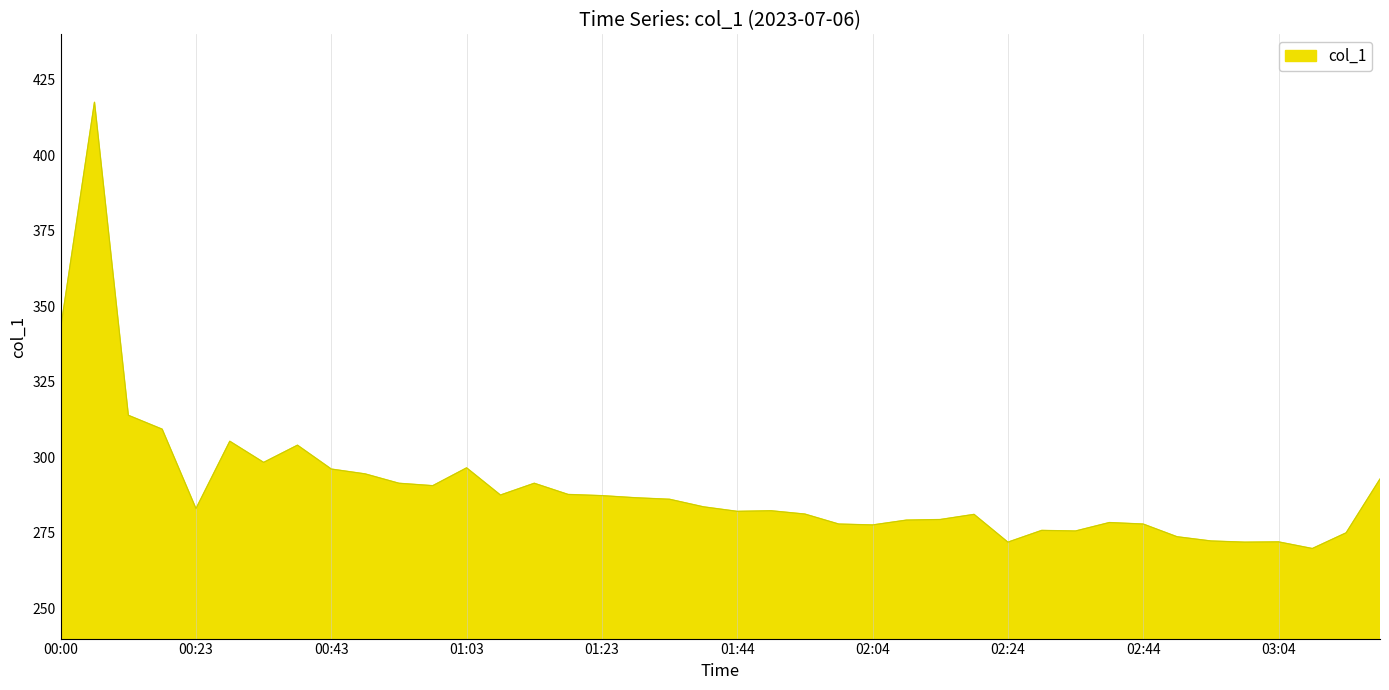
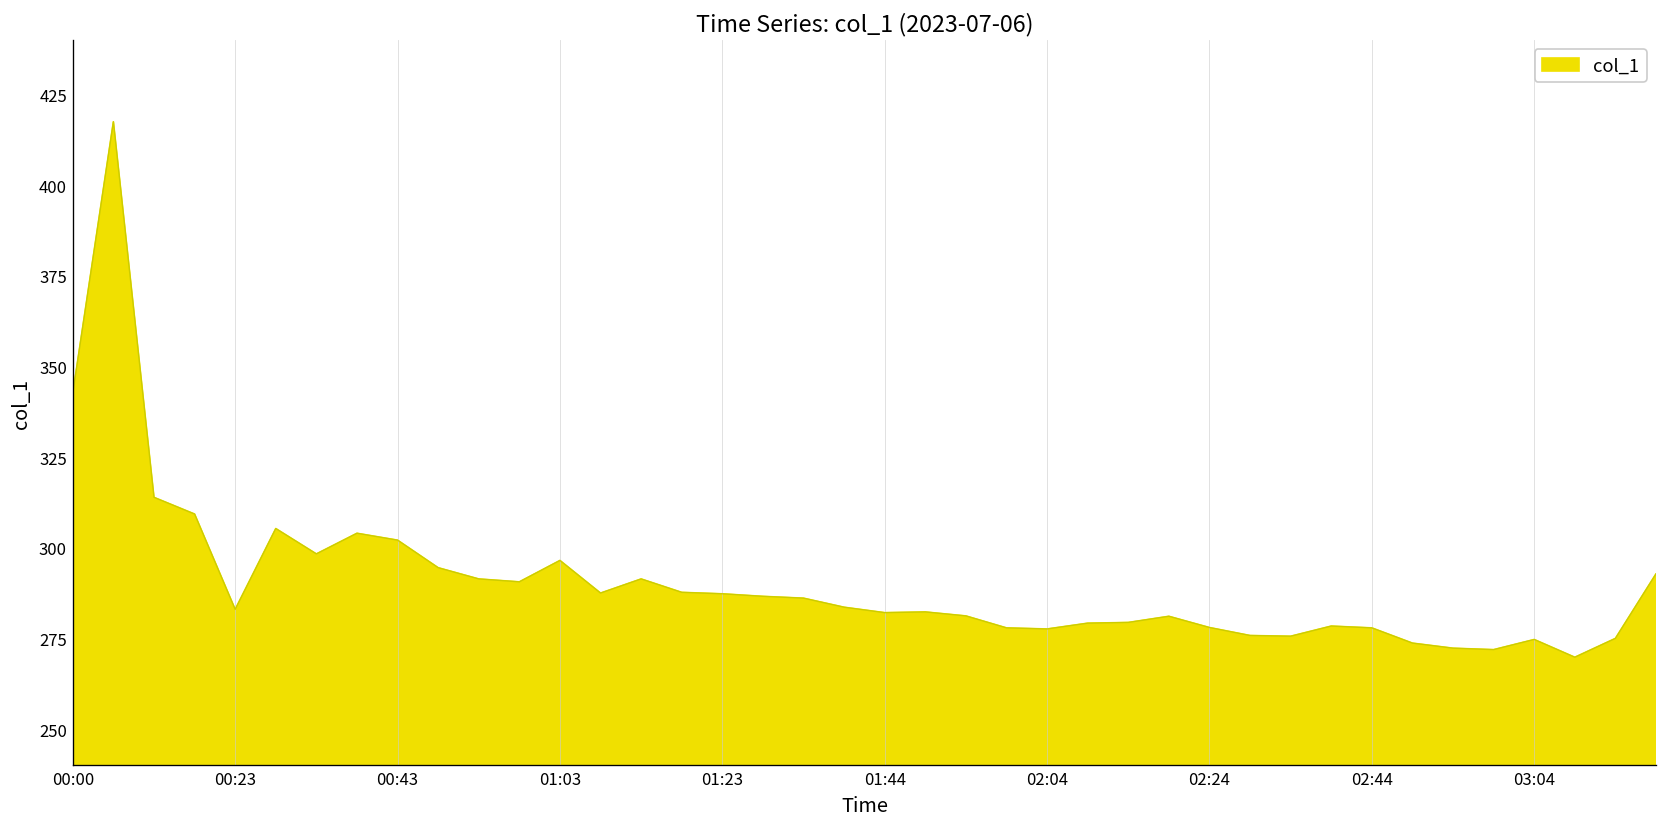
  {
    "00:00": 343,
    "00:23": 283,
-   "00:43": 296,
+   "00:43": 302,
    "01:03": 297,
    "01:23": 287,
    "01:44": 282,
    "02:04": 278,
-   "02:24": 272,
+   "02:24": 278,
    "02:44": 278,
-   "03:04": 272
+   "03:04": 275
  }
